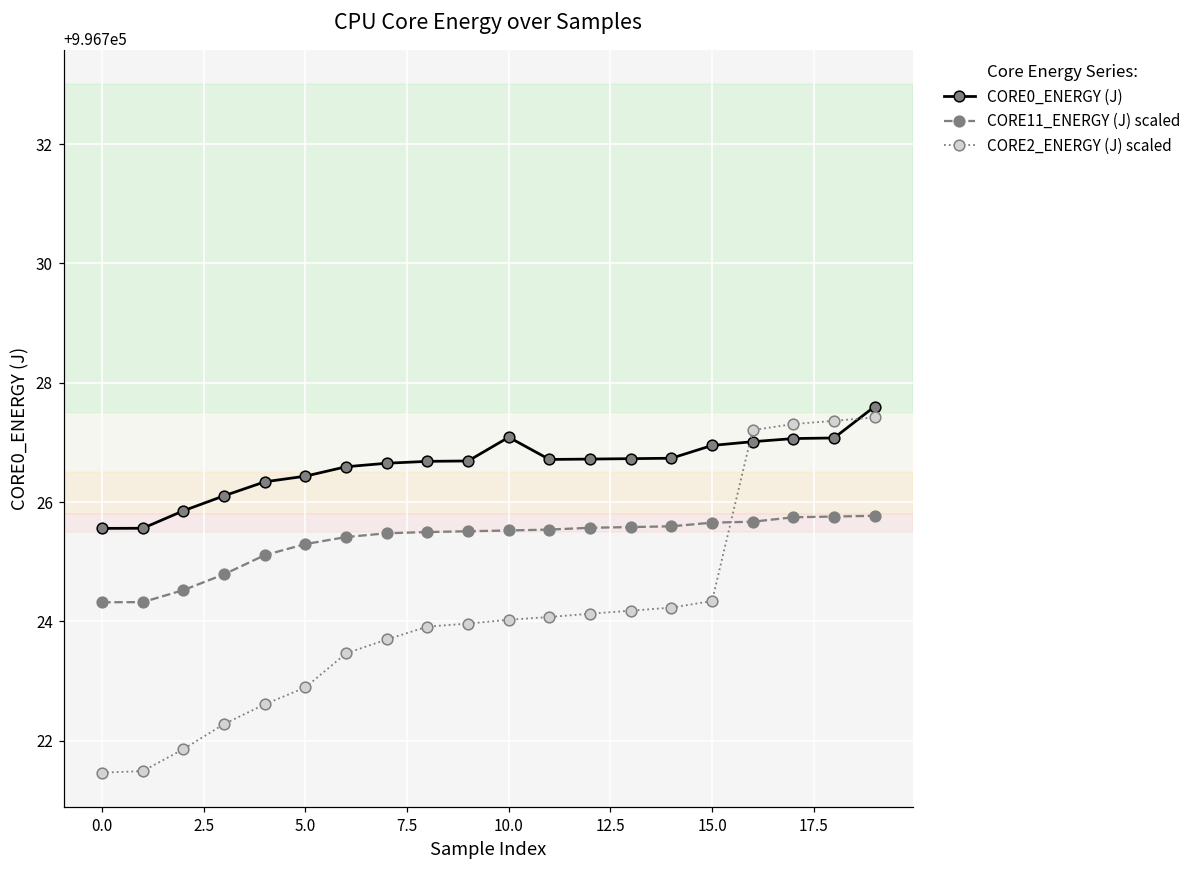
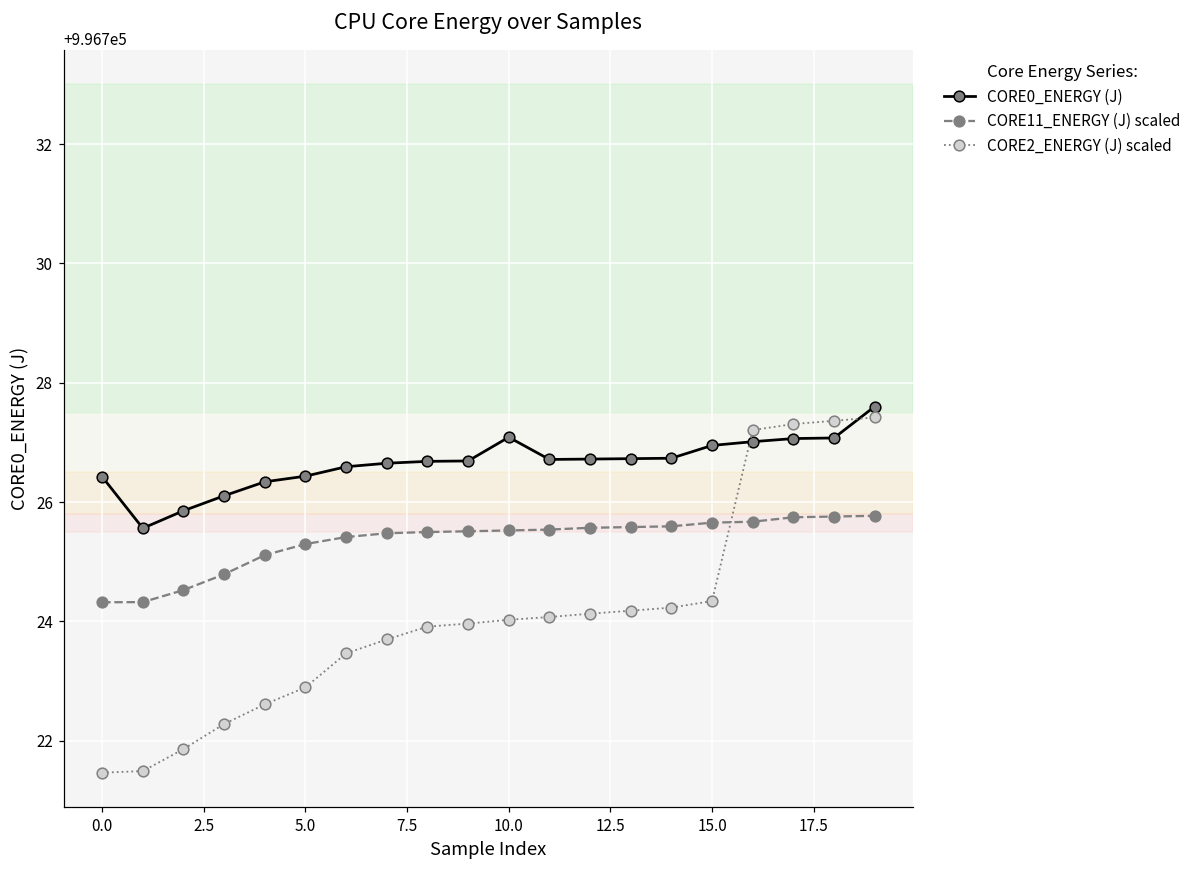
  {
    "CORE0_ENERGY (J)": {
-     "0.0": 996725.6,
+     "0.0": 996726.4,
      "5.0": 996726.4,
      "10.0": 996727.1,
      "15.0": 996726.9
    }
  }
